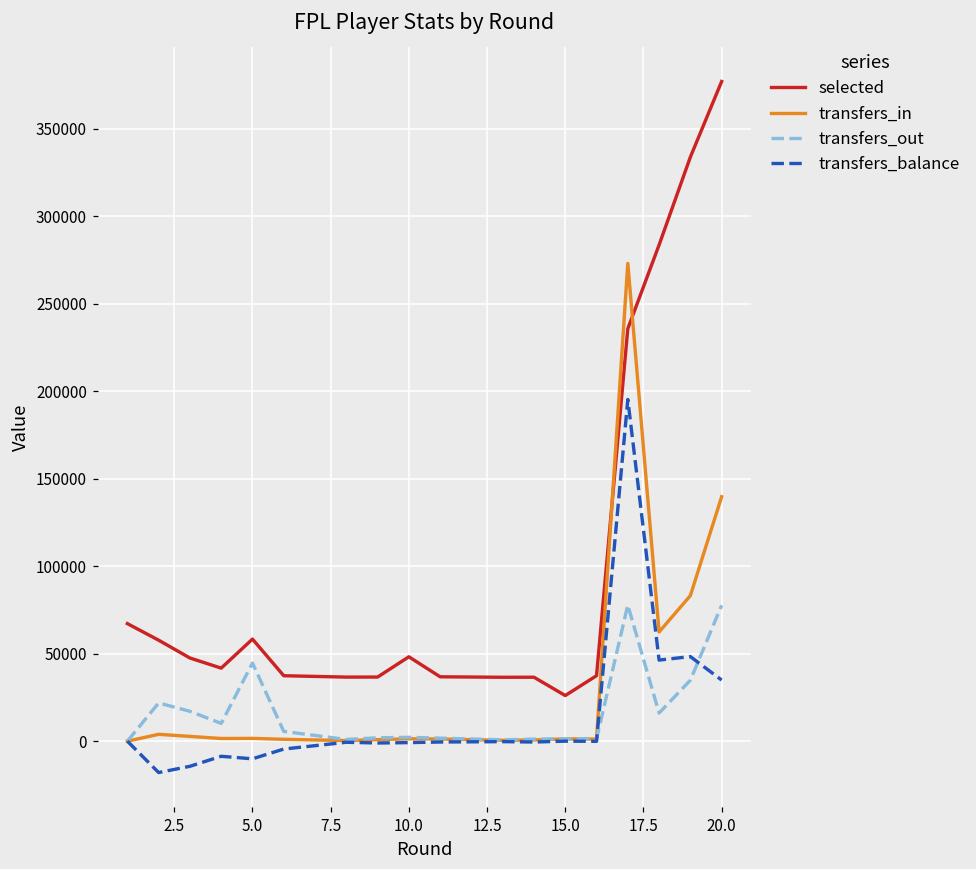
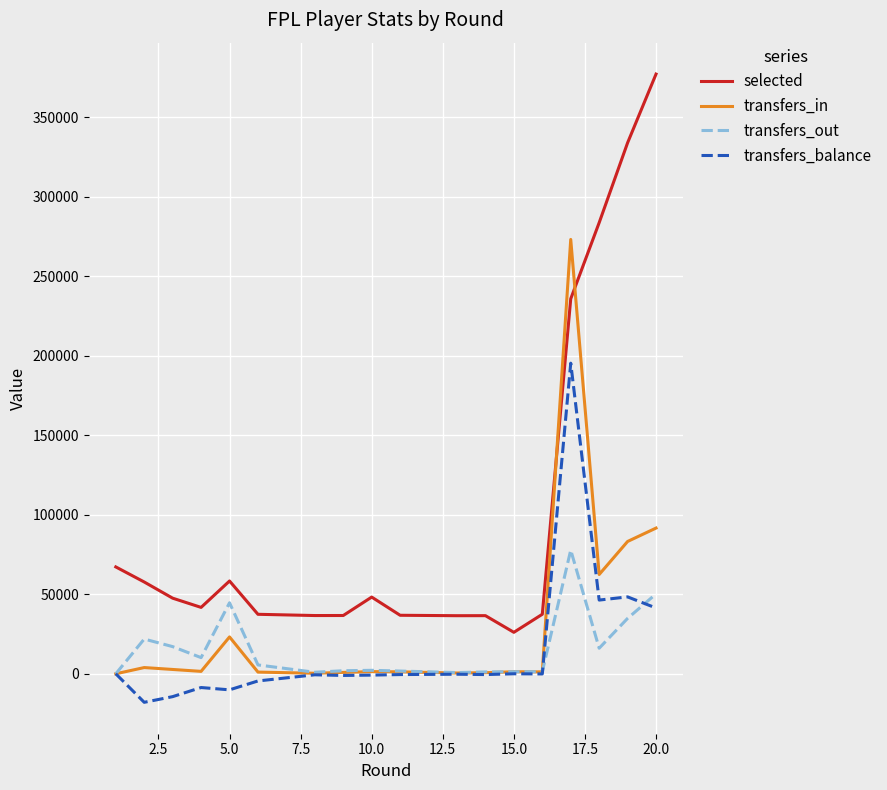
  {
    "selected": {
      "5.0": 58000,
      "10.0": 48000,
      "15.0": 26000,
      "20.0": 377000
    },
    "transfers_in": {
-     "5.0": 2000,
-     "20.0": 140000
+     "5.0": 23000,
+     "20.0": 92000
    },
    "transfers_out": {
      "5.0": 45000,
-     "20.0": 78000
+     "20.0": 50000
    },
    "transfers_balance": {
      "5.0": -10000,
      "10.0": -1000,
-     "20.0": 35000
+     "20.0": 41000
    }
  }
